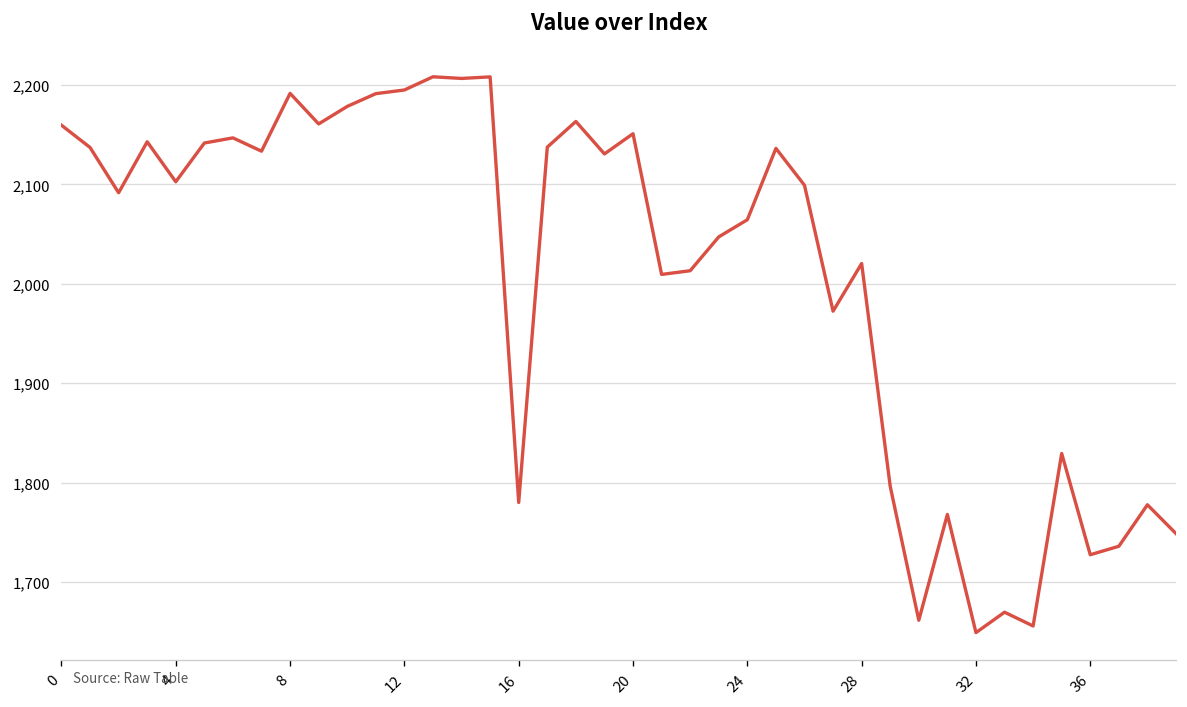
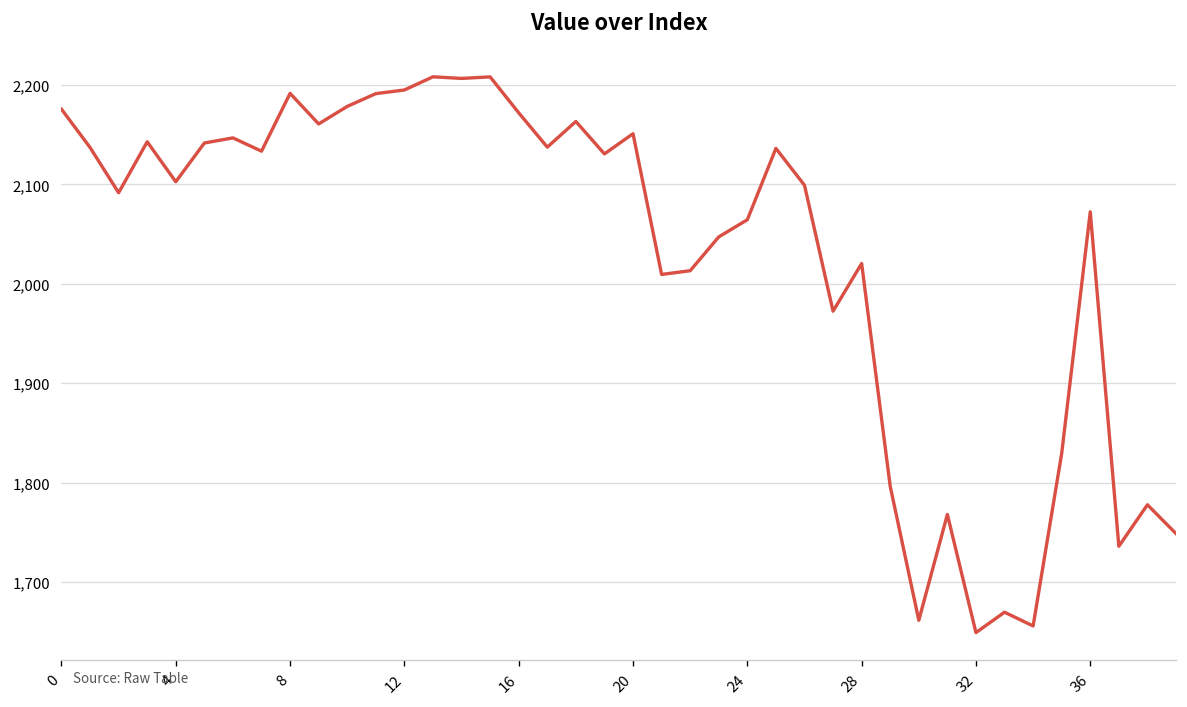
  {
-   "0": "2,160",
+   "0": "2,180",
    "4": "2,100",
    "8": "2,190",
    "12": "2,200",
-   "16": "1,780",
+   "16": "2,170",
    "20": "2,150",
    "24": "2,060",
    "28": "2,020",
    "32": "1,650",
-   "36": "1,730"
+   "36": "2,070"
  }
